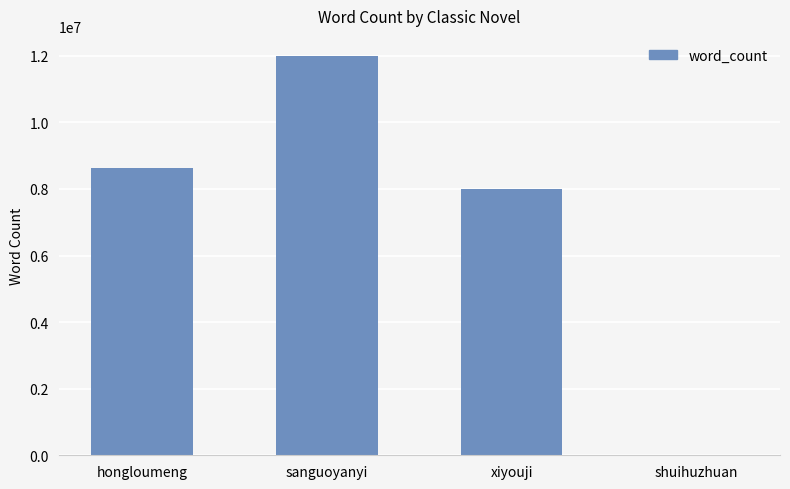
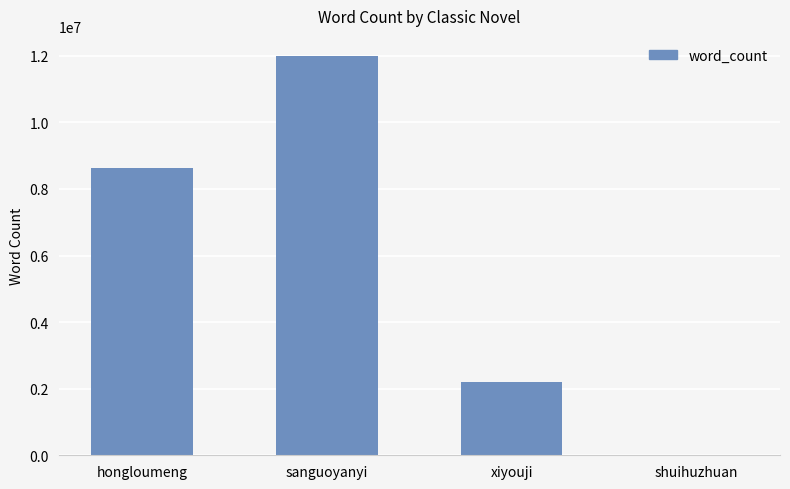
  {
    "hongloumeng": 8600000,
    "sanguoyanyi": 12000000,
-   "xiyouji": 8000000
+   "xiyouji": 2200000
  }
